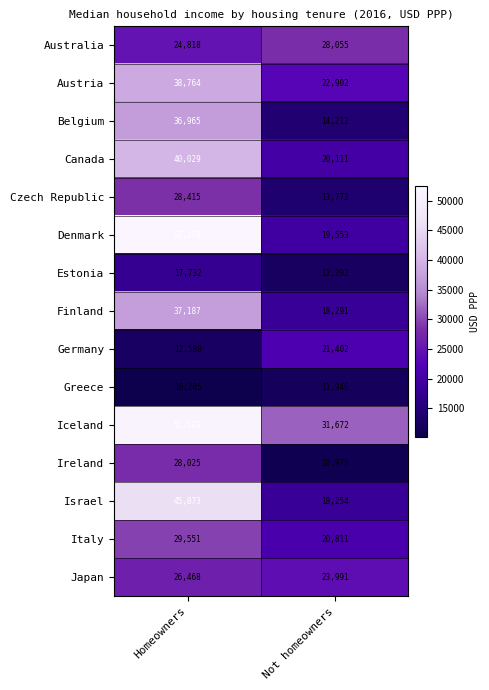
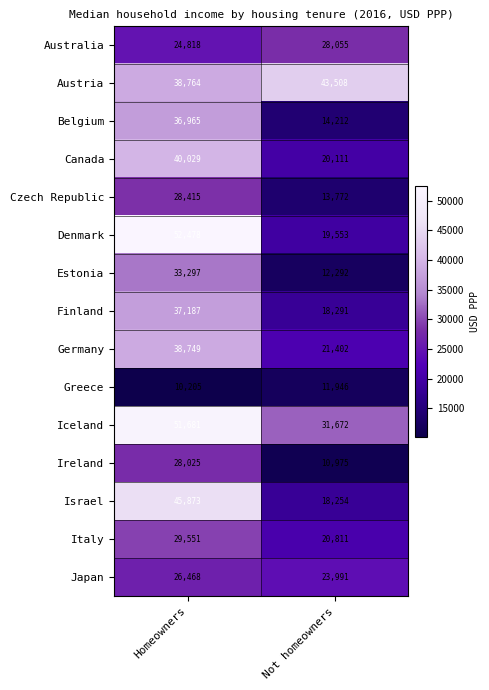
  {
    "Australia": {
      "Homeowners": "24,818",
      "Not homeowners": "28,055"
    },
    "Austria": {
      "Homeowners": "38,764",
-     "Not homeowners": "22,902"
+     "Not homeowners": "43,508"
    },
    "Belgium": {
      "Homeowners": "36,965",
      "Not homeowners": "14,212"
    },
    "Canada": {
      "Homeowners": "40,029",
      "Not homeowners": "20,111"
    },
    "Czech Republic": {
      "Homeowners": "28,415",
      "Not homeowners": "13,772"
    },
    "Denmark": {
      "Not homeowners": "19,553"
    },
    "Estonia": {
-     "Homeowners": "17,732",
+     "Homeowners": "33,297",
      "Not homeowners": "12,292"
    },
    "Finland": {
      "Homeowners": "37,187",
      "Not homeowners": "18,291"
    },
    "Germany": {
-     "Homeowners": "12,580",
+     "Homeowners": "38,749",
      "Not homeowners": "21,402"
    },
    "Greece": {
      "Homeowners": "10,205",
      "Not homeowners": "11,946"
    },
    "Iceland": {
      "Not homeowners": "31,672"
    },
    "Ireland": {
      "Homeowners": "28,025",
      "Not homeowners": "10,975"
    },
    "Israel": {
      "Not homeowners": "18,254"
    },
    "Italy": {
      "Homeowners": "29,551",
      "Not homeowners": "20,811"
    },
    "Japan": {
      "Homeowners": "26,468",
      "Not homeowners": "23,991"
    }
  }
